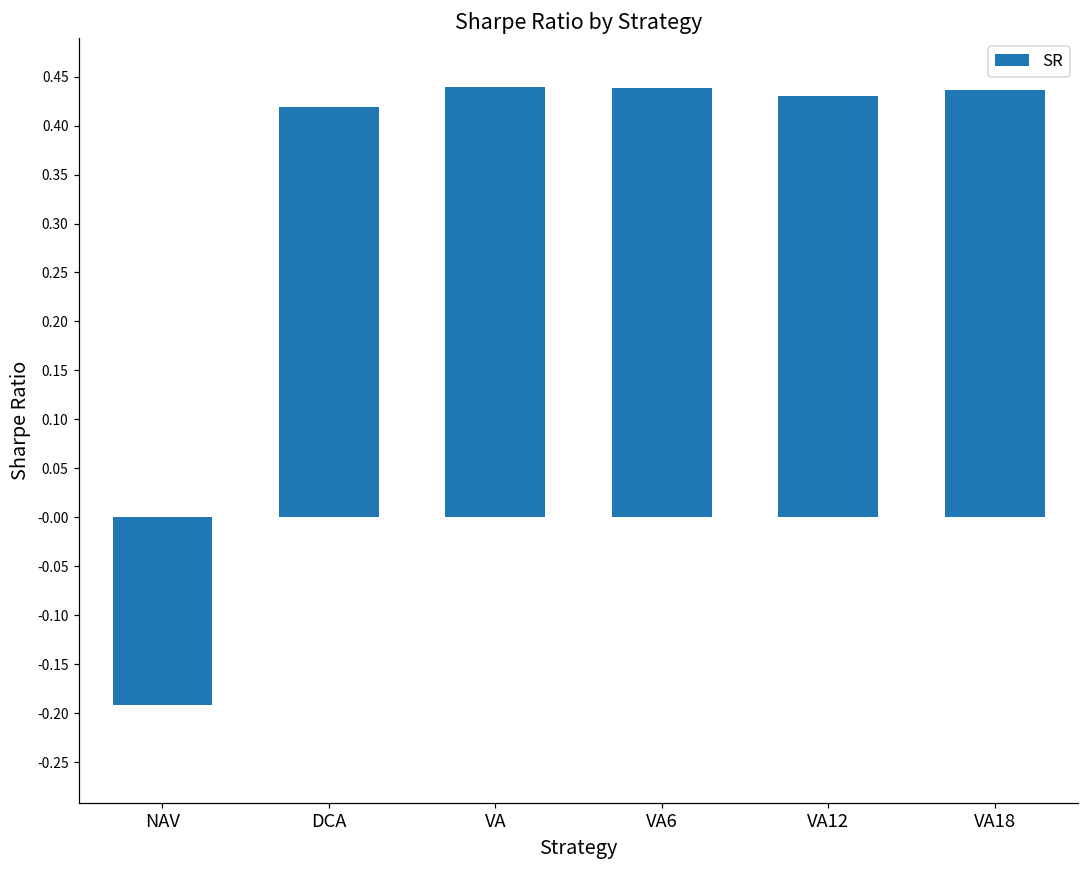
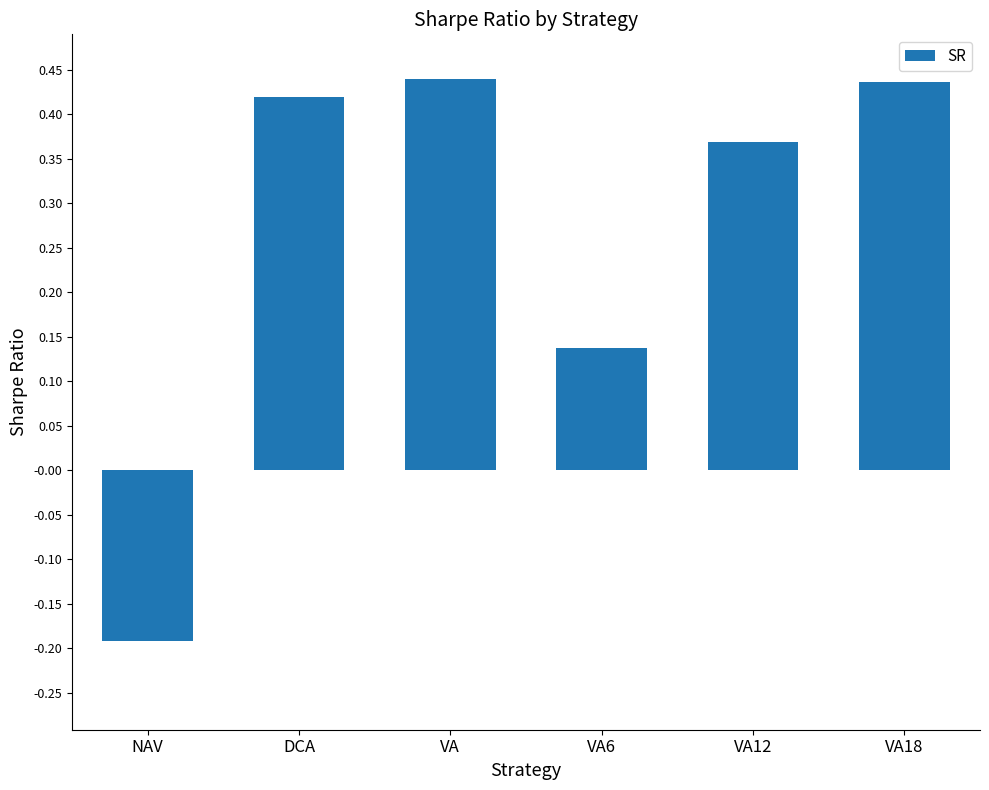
  {
    "NAV": -0.19,
    "DCA": 0.42,
    "VA": 0.44,
-   "VA6": 0.44,
-   "VA12": 0.43,
+   "VA6": 0.14,
+   "VA12": 0.37,
    "VA18": 0.44
  }
